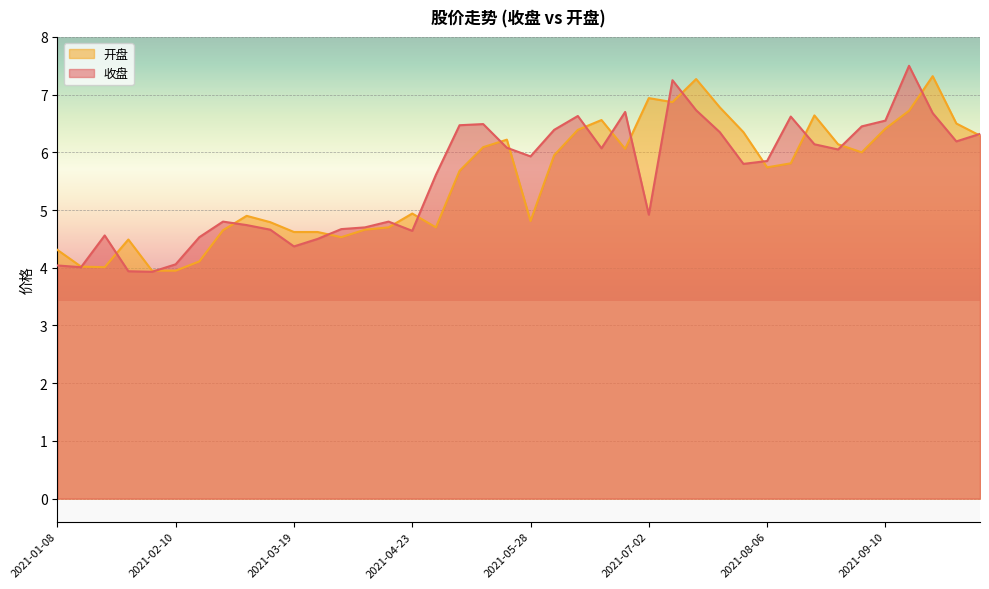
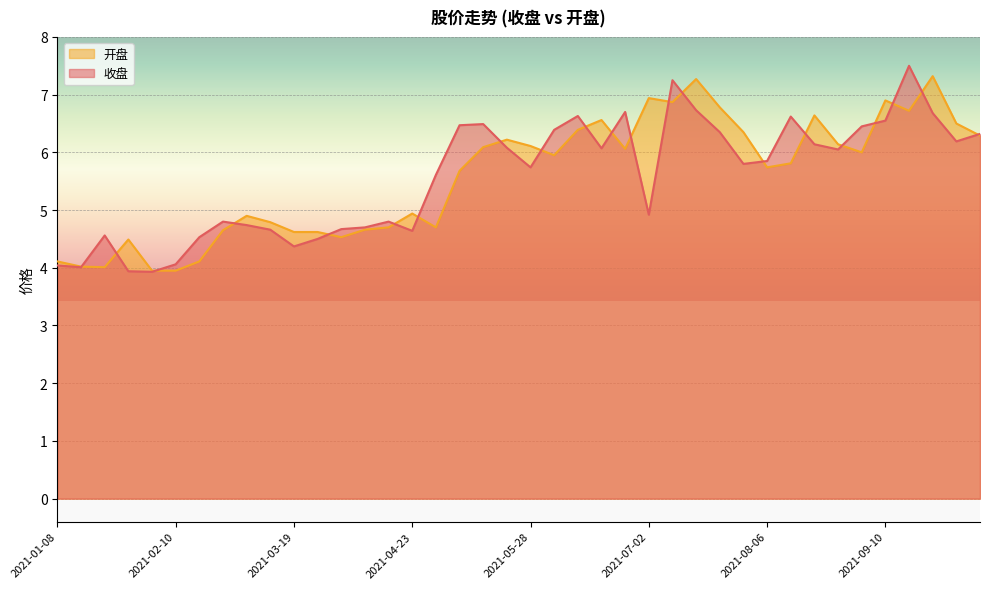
  {
    "开盘": {
-     "2021-01-08": 4.3,
+     "2021-01-08": 4.1,
      "2021-02-10": 4.0,
      "2021-03-19": 4.6,
      "2021-04-23": 4.9,
-     "2021-05-28": 4.8,
+     "2021-05-28": 6.1,
      "2021-07-02": 6.9,
      "2021-08-06": 5.7,
-     "2021-09-10": 6.4
+     "2021-09-10": 6.9
    },
    "收盘": {
      "2021-01-08": 4.0,
      "2021-02-10": 4.1,
      "2021-03-19": 4.4,
      "2021-04-23": 4.6,
-     "2021-05-28": 5.9,
+     "2021-05-28": 5.7,
      "2021-07-02": 4.9,
      "2021-08-06": 5.9,
      "2021-09-10": 6.6
    }
  }
